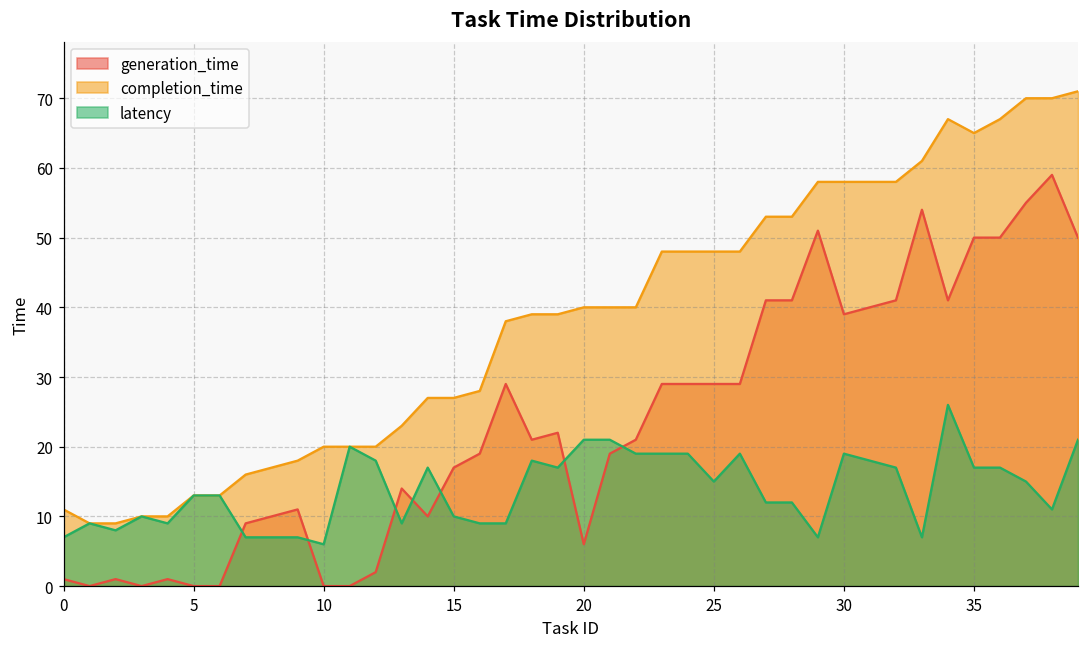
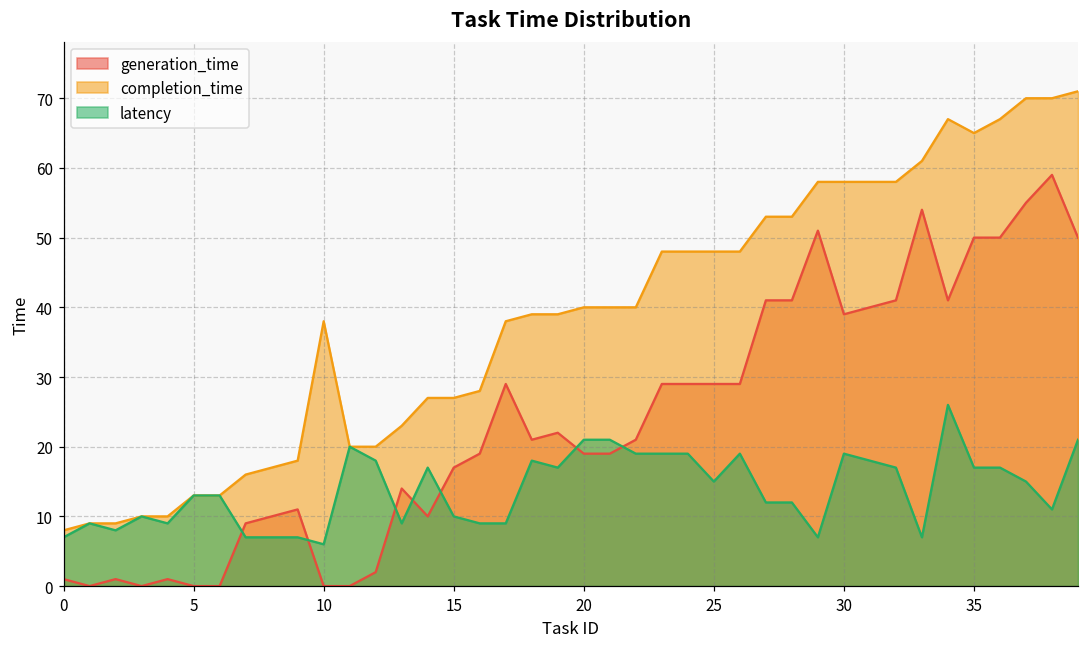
  {
    "generation_time": {
      "0": 1,
      "5": 0,
      "10": 0,
      "15": 17,
-     "20": 6,
+     "20": 19,
      "25": 29,
      "30": 39,
      "35": 50
    },
    "completion_time": {
-     "0": 11,
-     "10": 20,
+     "0": 8,
+     "10": 38,
      "15": 27,
      "20": 40,
      "25": 48,
      "30": 58,
      "35": 65
    },
    "latency": {
      "0": 7,
      "10": 6,
      "15": 10,
      "20": 21,
      "25": 15,
      "30": 19,
      "35": 17
    }
  }
